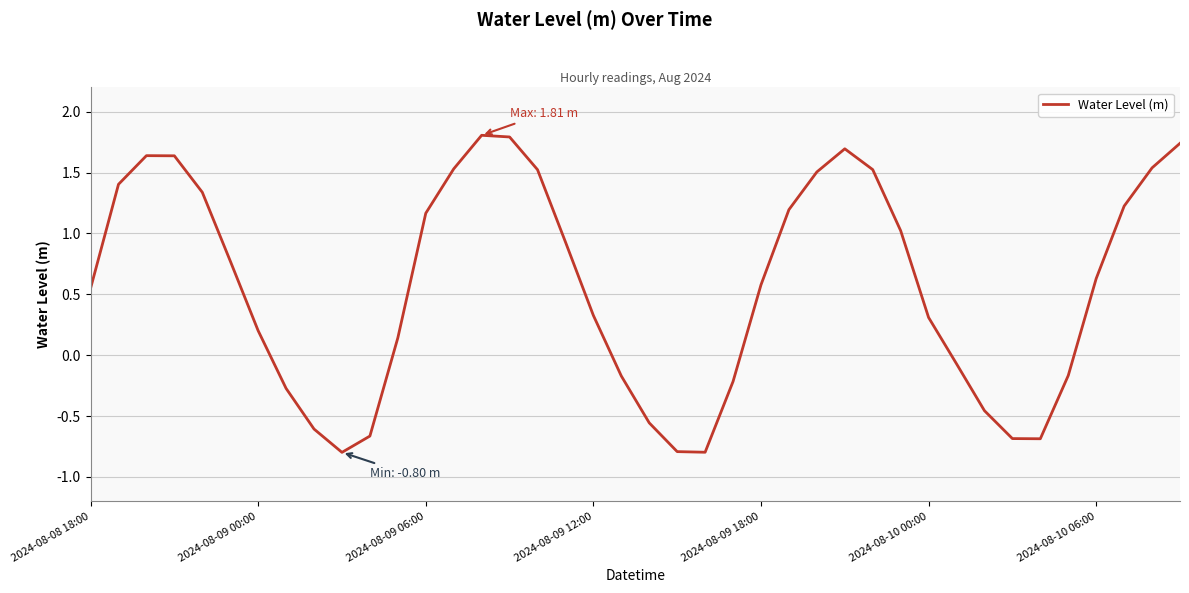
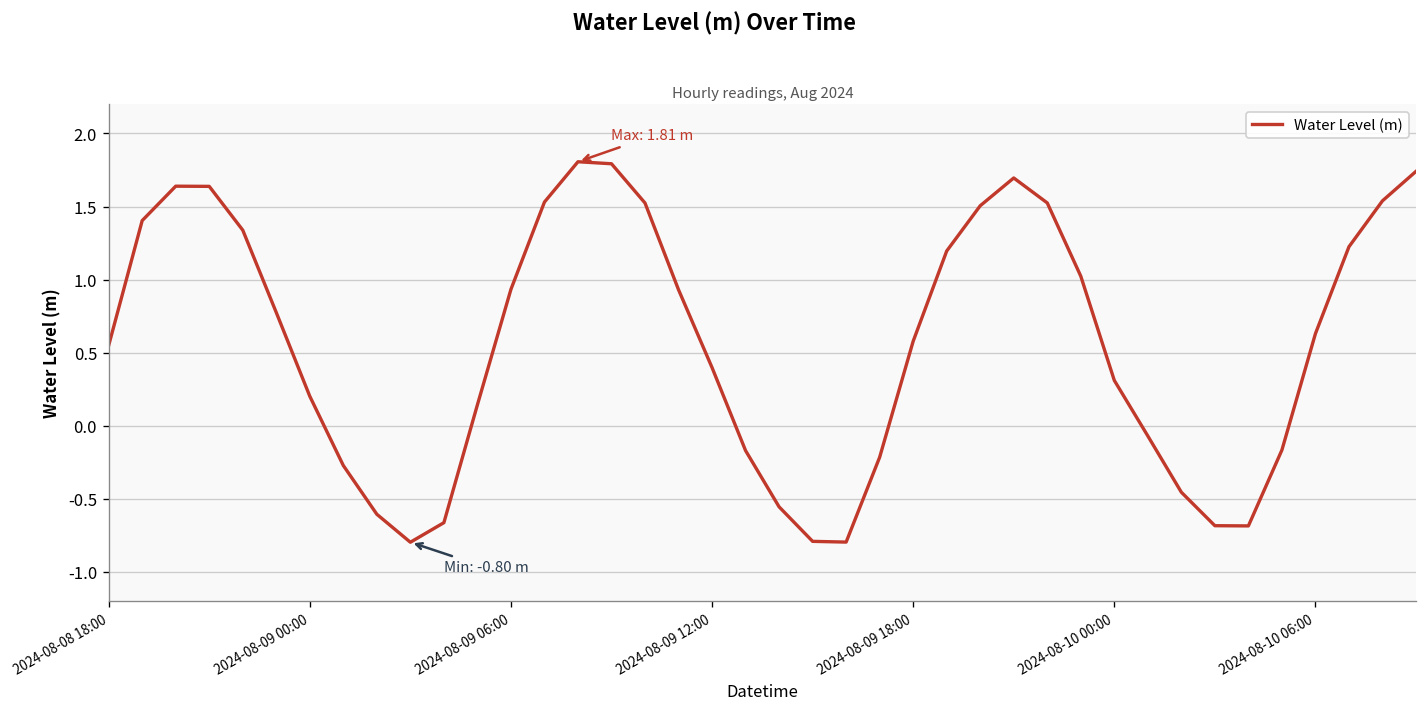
  {
    "2024-08-08 18:00": 0.55,
    "2024-08-09 00:00": 0.20,
-   "2024-08-09 06:00": 1.17,
-   "2024-08-09 12:00": 0.33,
+   "2024-08-09 06:00": 0.93,
+   "2024-08-09 12:00": 0.40,
    "2024-08-09 18:00": 0.58,
    "2024-08-10 00:00": 0.31,
    "2024-08-10 06:00": 0.63
  }
